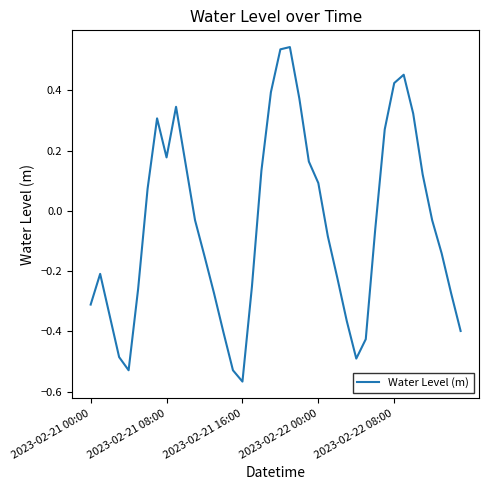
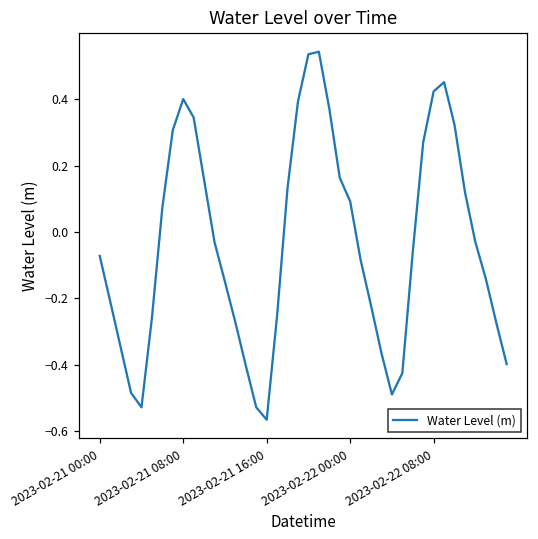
  {
-   "2023-02-21 00:00": -0.31,
-   "2023-02-21 08:00": 0.18,
+   "2023-02-21 00:00": -0.07,
+   "2023-02-21 08:00": 0.40,
    "2023-02-21 16:00": -0.57,
    "2023-02-22 00:00": 0.09,
    "2023-02-22 08:00": 0.42
  }
